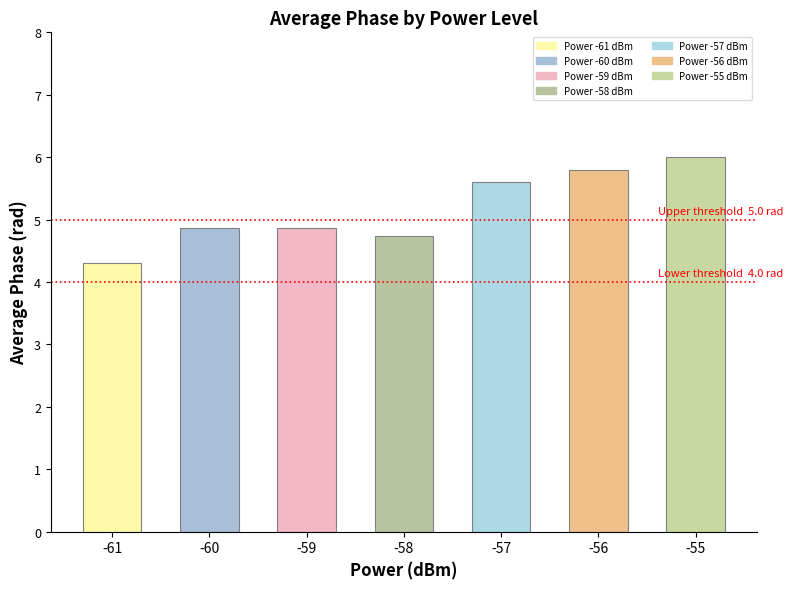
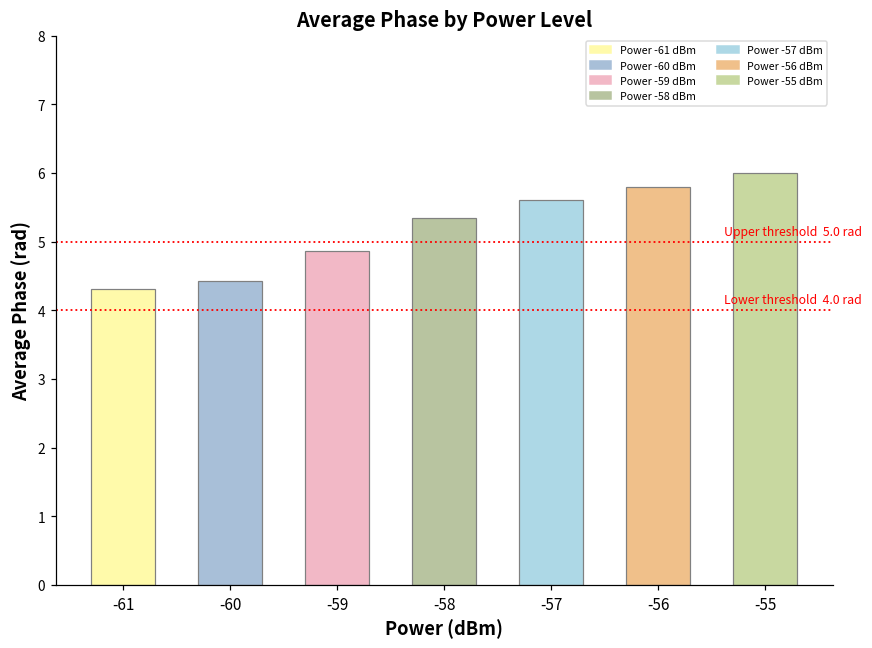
  {
    "-61": 4.3,
-   "-60": 4.9,
+   "-60": 4.4,
    "-59": 4.9,
-   "-58": 4.7,
+   "-58": 5.3,
    "-57": 5.6,
    "-56": 5.8
  }
